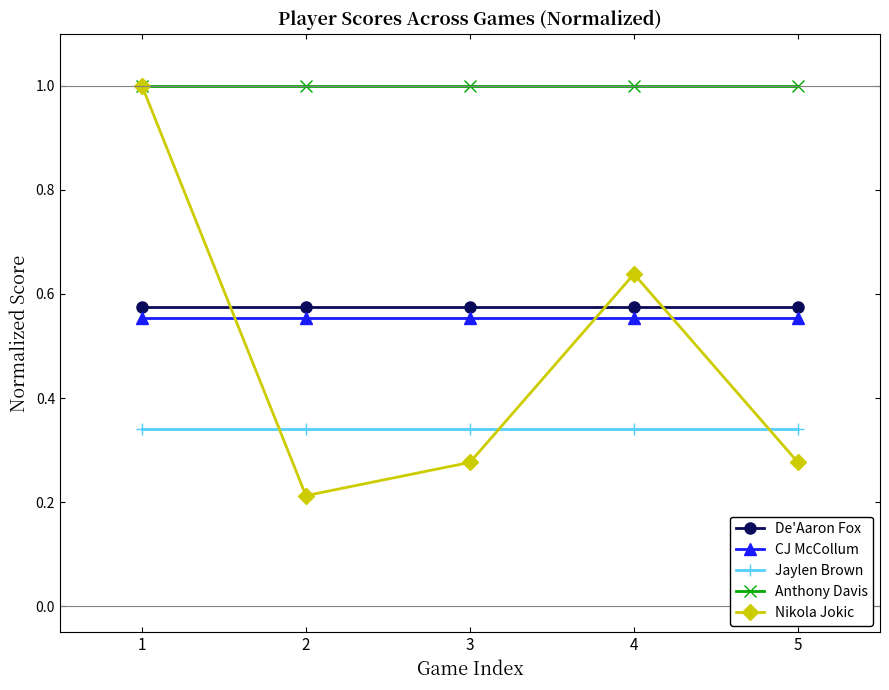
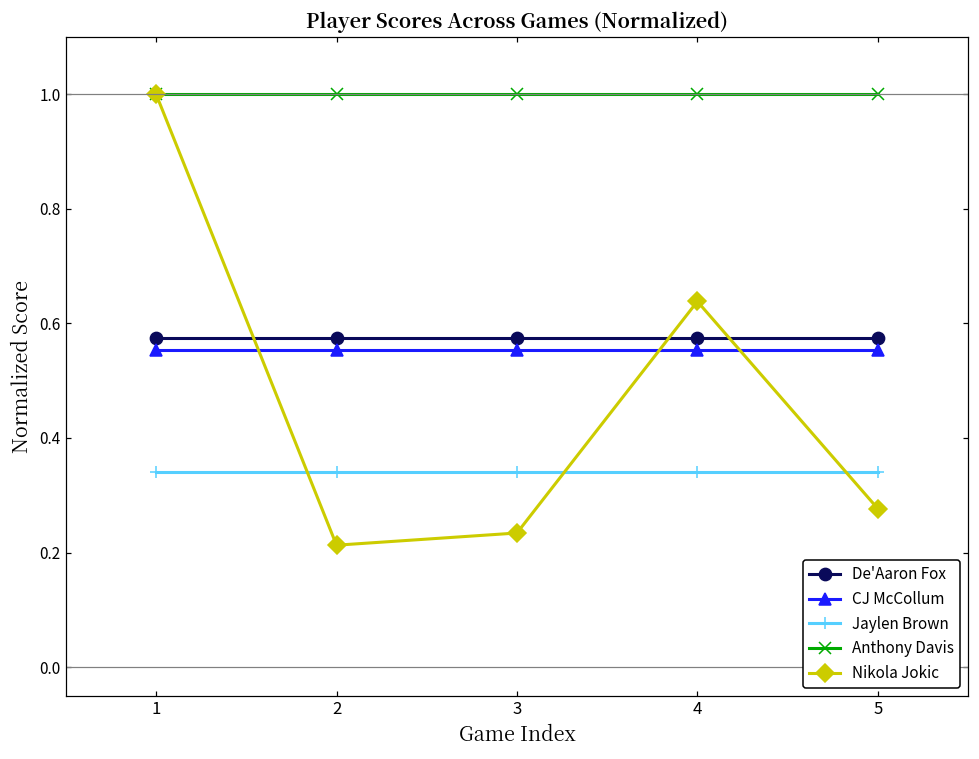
  {
    "De'Aaron Fox": {
      "1": 0.57,
      "2": 0.57,
      "3": 0.57,
      "4": 0.57,
      "5": 0.57
    },
    "CJ McCollum": {
      "1": 0.55,
      "2": 0.55,
      "3": 0.55,
      "4": 0.55,
      "5": 0.55
    },
    "Jaylen Brown": {
      "1": 0.34,
      "2": 0.34,
      "3": 0.34,
      "4": 0.34,
      "5": 0.34
    },
    "Anthony Davis": {
      "2": 1.00,
      "3": 1.00,
      "4": 1.00,
      "5": 1.00
    },
    "Nikola Jokic": {
      "2": 0.21,
-     "3": 0.28,
+     "3": 0.23,
      "4": 0.64,
      "5": 0.28
    }
  }
